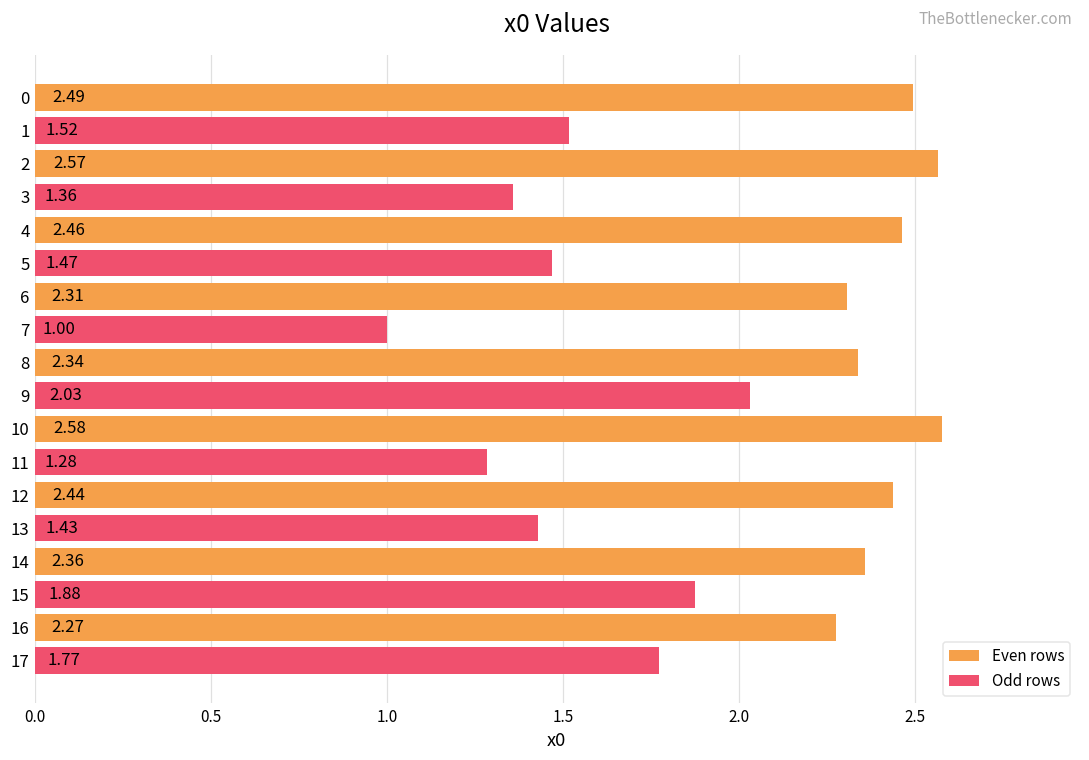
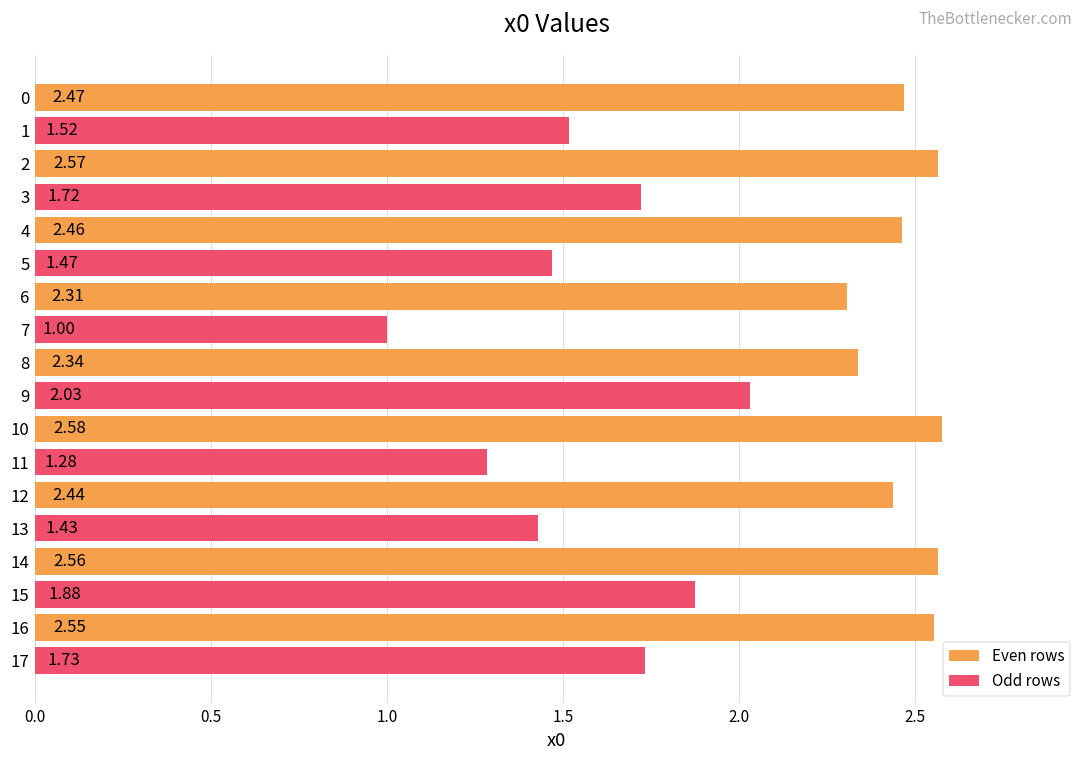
  {
    "Even rows": {
-     "0": 2.49,
+     "0": 2.47,
      "2": 2.57,
      "4": 2.46,
      "6": 2.31,
      "8": 2.34,
      "10": 2.58,
      "12": 2.44,
-     "14": 2.36,
-     "16": 2.27
+     "14": 2.56,
+     "16": 2.55
    },
    "Odd rows": {
      "1": 1.52,
-     "3": 1.36,
+     "3": 1.72,
      "5": 1.47,
      "7": 1.00,
      "9": 2.03,
      "11": 1.28,
      "13": 1.43,
      "15": 1.88,
-     "17": 1.77
+     "17": 1.73
    }
  }
